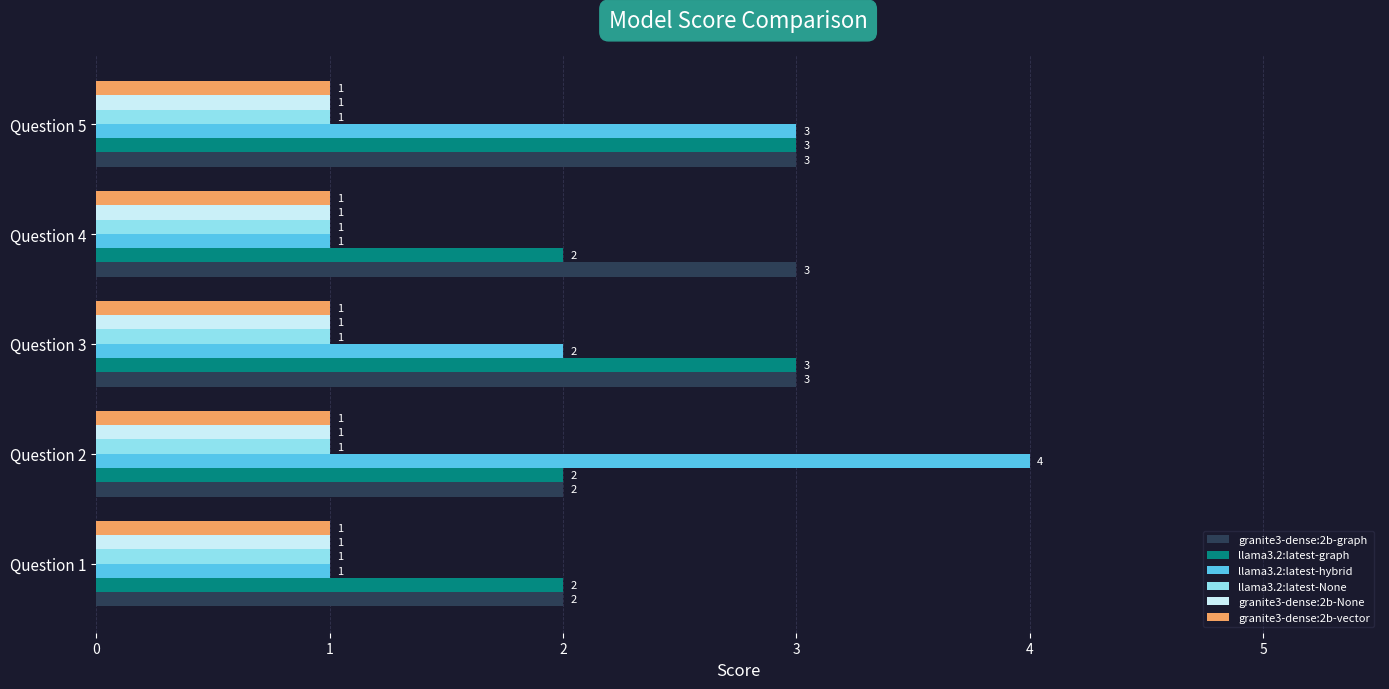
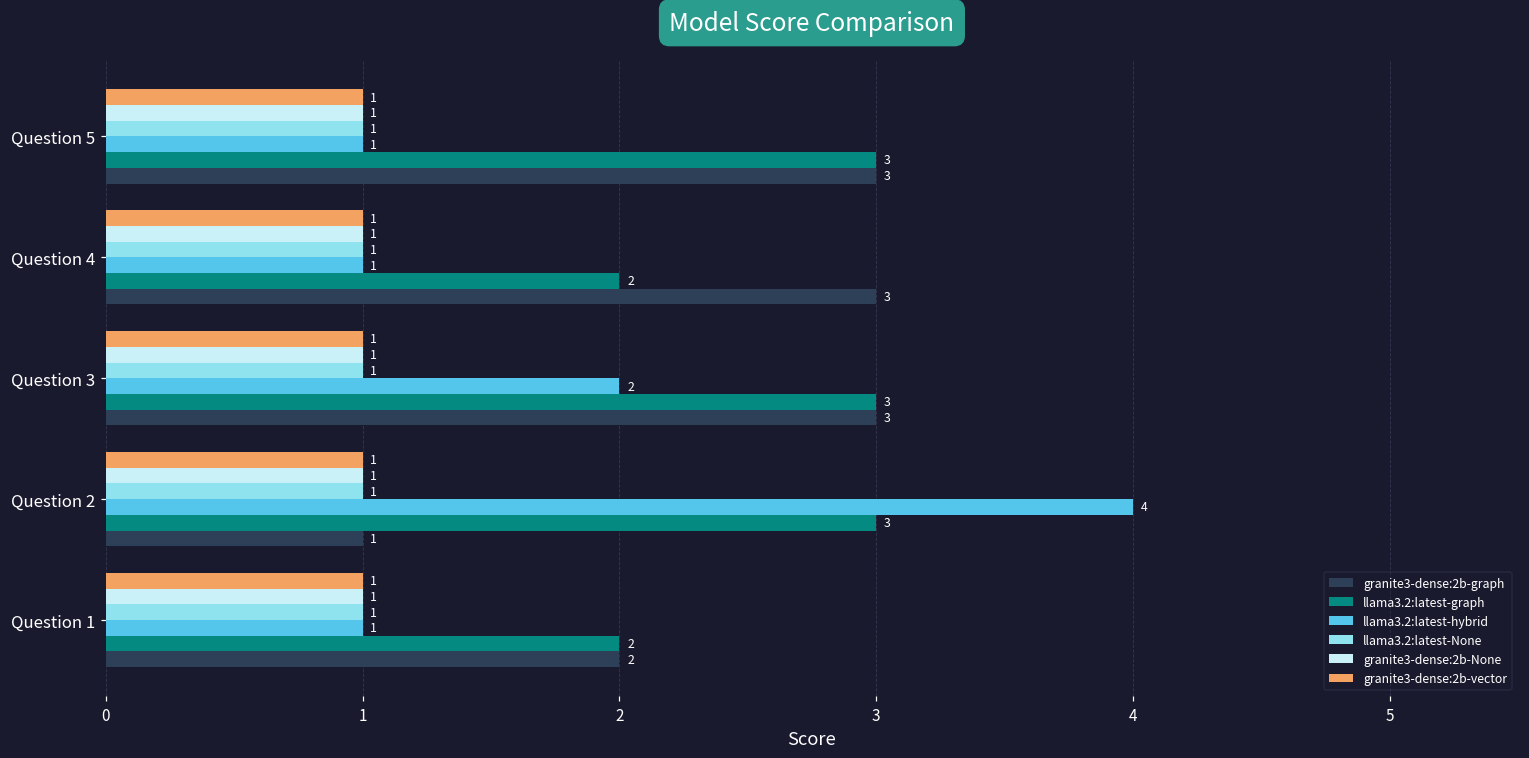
  {
    "granite3-dense:2b-graph": {
      "Question 5": 3,
      "Question 4": 3,
      "Question 3": 3,
-     "Question 2": 2,
+     "Question 2": 1,
      "Question 1": 2
    },
    "llama3.2:latest-graph": {
      "Question 5": 3,
      "Question 4": 2,
      "Question 3": 3,
-     "Question 2": 2,
+     "Question 2": 3,
      "Question 1": 2
    },
    "llama3.2:latest-hybrid": {
-     "Question 5": 3,
+     "Question 5": 1,
      "Question 4": 1,
      "Question 3": 2,
      "Question 2": 4,
      "Question 1": 1
    },
    "llama3.2:latest-None": {
      "Question 5": 1,
      "Question 4": 1,
      "Question 3": 1,
      "Question 2": 1,
      "Question 1": 1
    },
    "granite3-dense:2b-None": {
      "Question 5": 1,
      "Question 4": 1,
      "Question 3": 1,
      "Question 2": 1,
      "Question 1": 1
    },
    "granite3-dense:2b-vector": {
      "Question 5": 1,
      "Question 4": 1,
      "Question 3": 1,
      "Question 2": 1,
      "Question 1": 1
    }
  }
